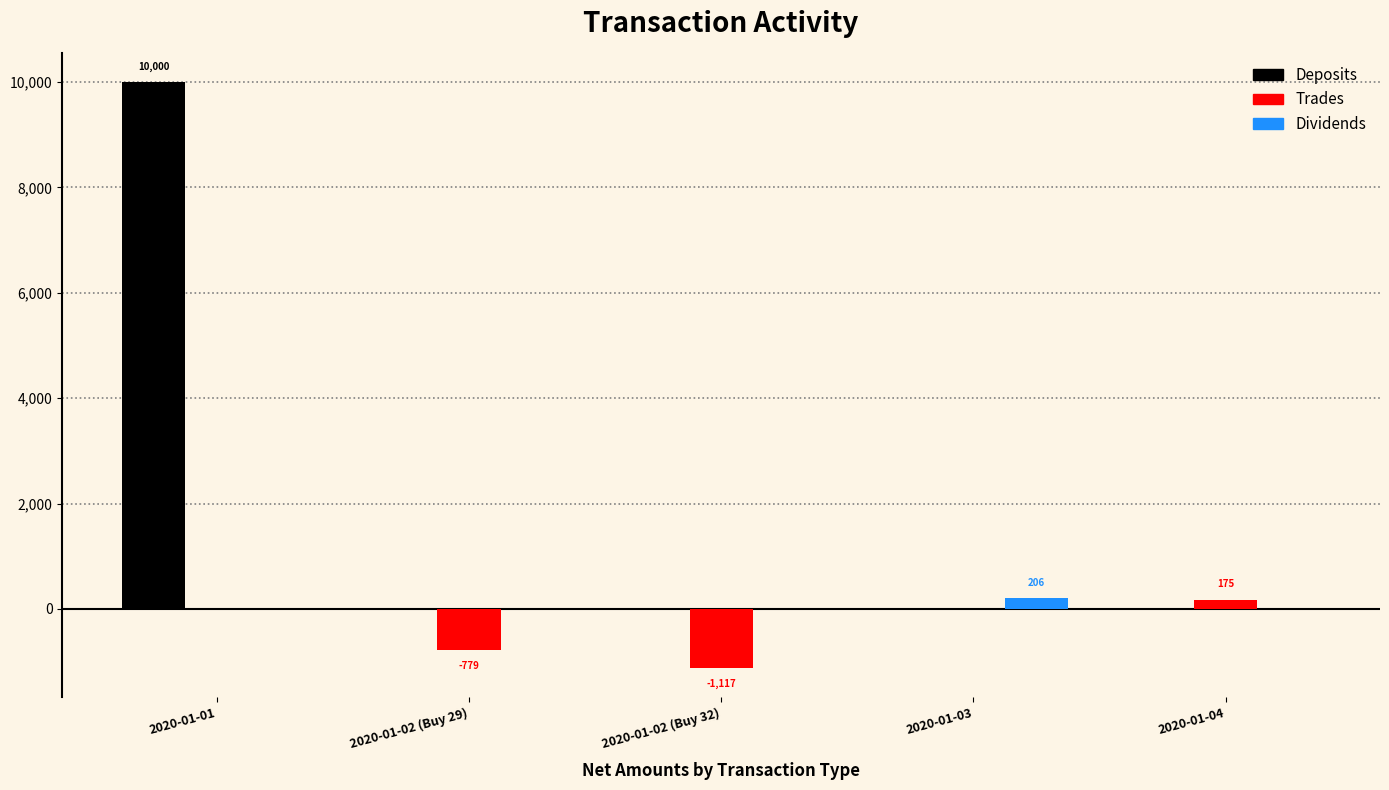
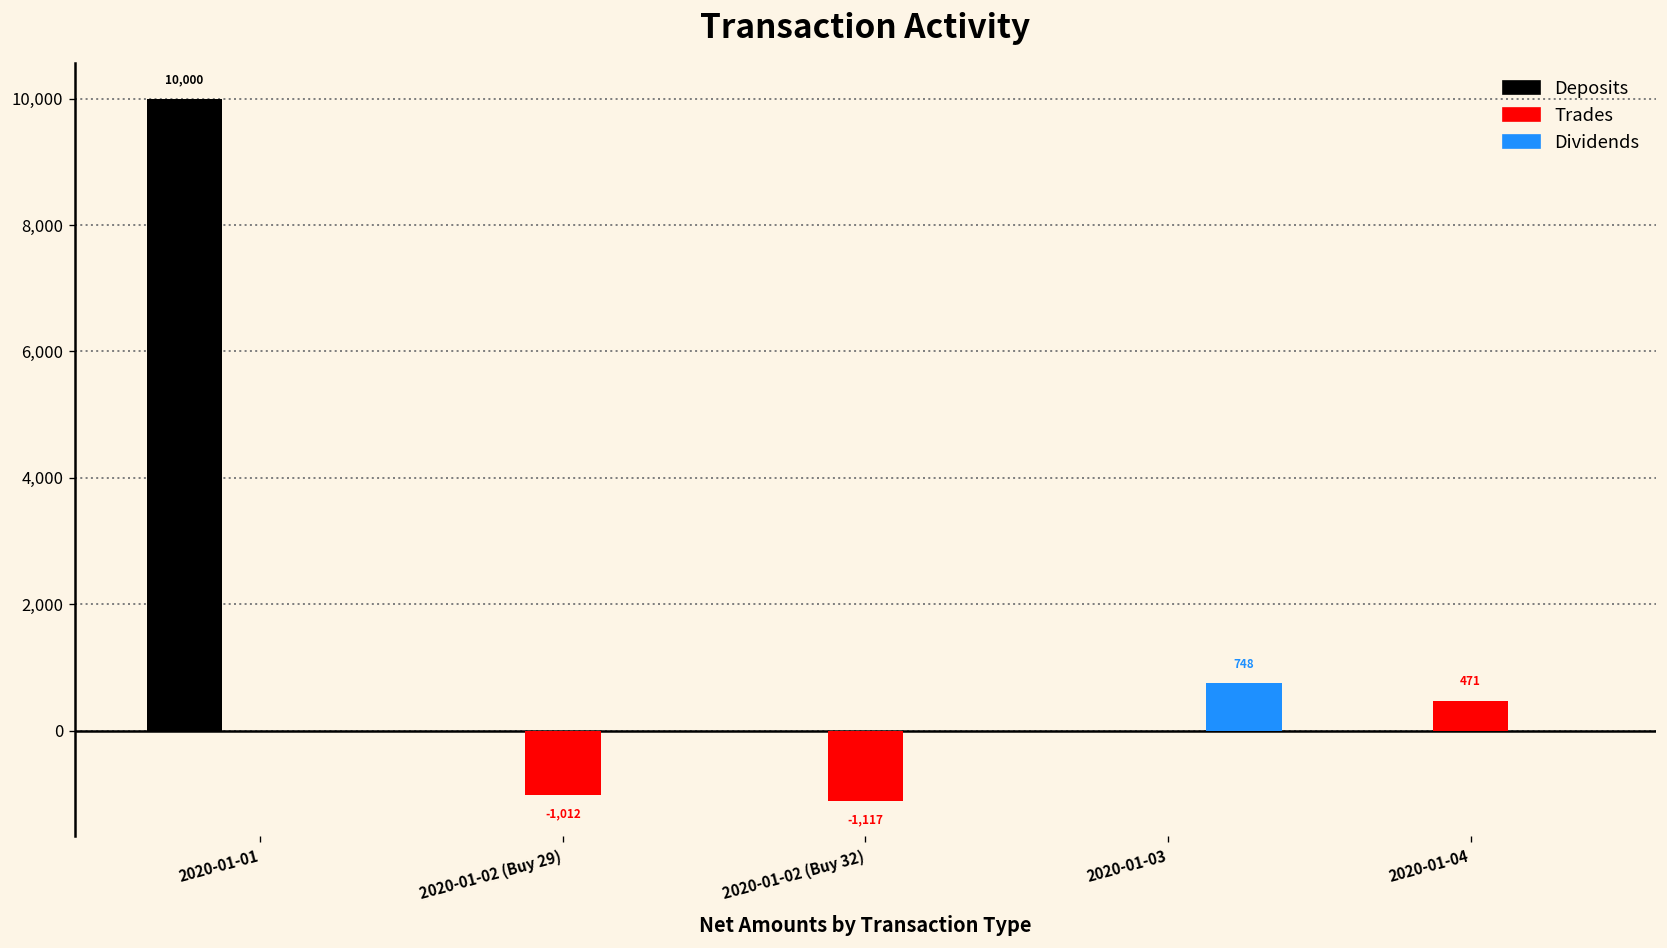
  {
    "Deposits": {
      "2020-01-01": "10,000"
    },
    "Trades": {
-     "2020-01-02 (Buy 29)": "-779",
+     "2020-01-02 (Buy 29)": "-1,012",
      "2020-01-02 (Buy 32)": "-1,117",
-     "2020-01-04": "175"
+     "2020-01-04": "471"
    },
    "Dividends": {
-     "2020-01-03": "206"
+     "2020-01-03": "748"
    }
  }
